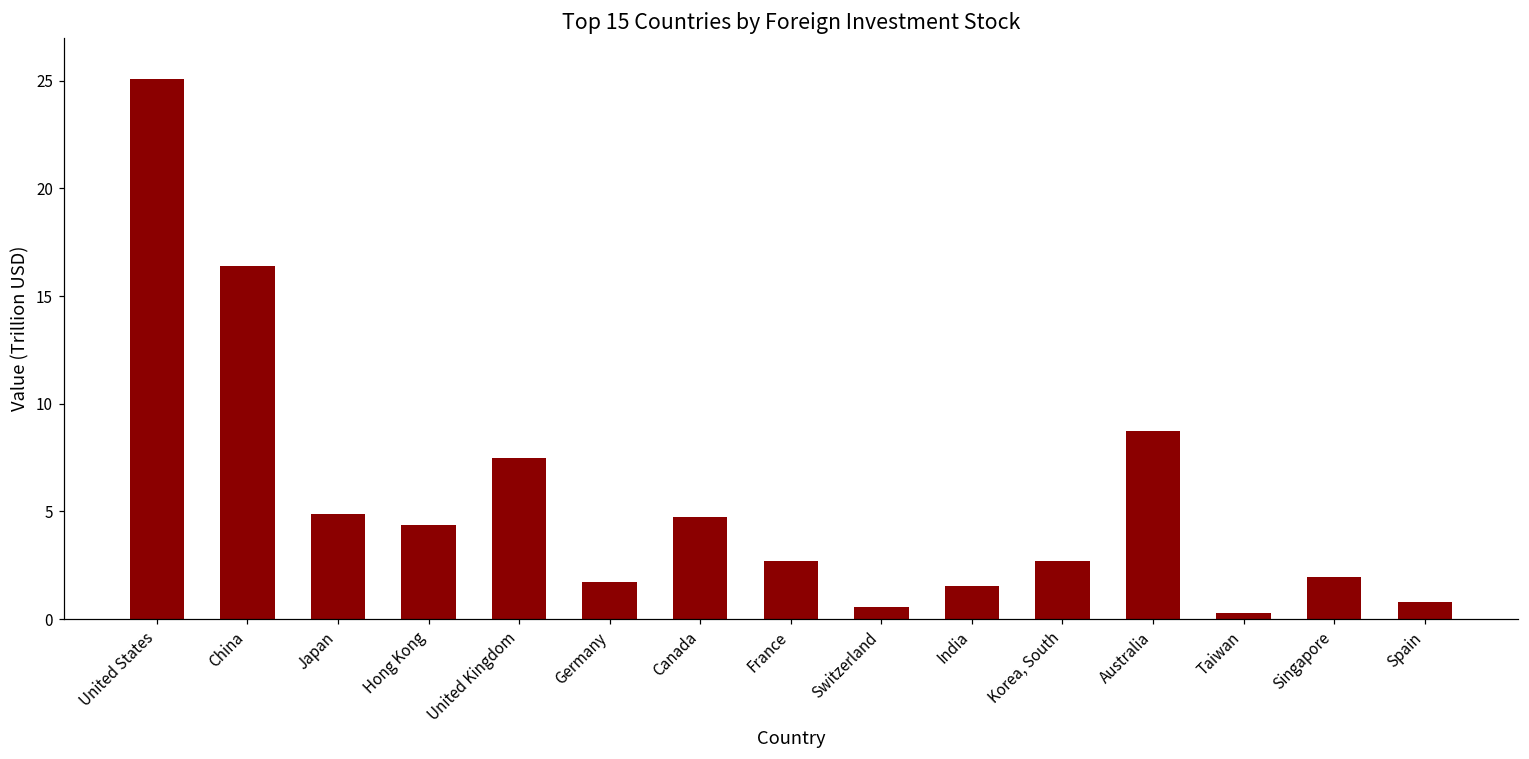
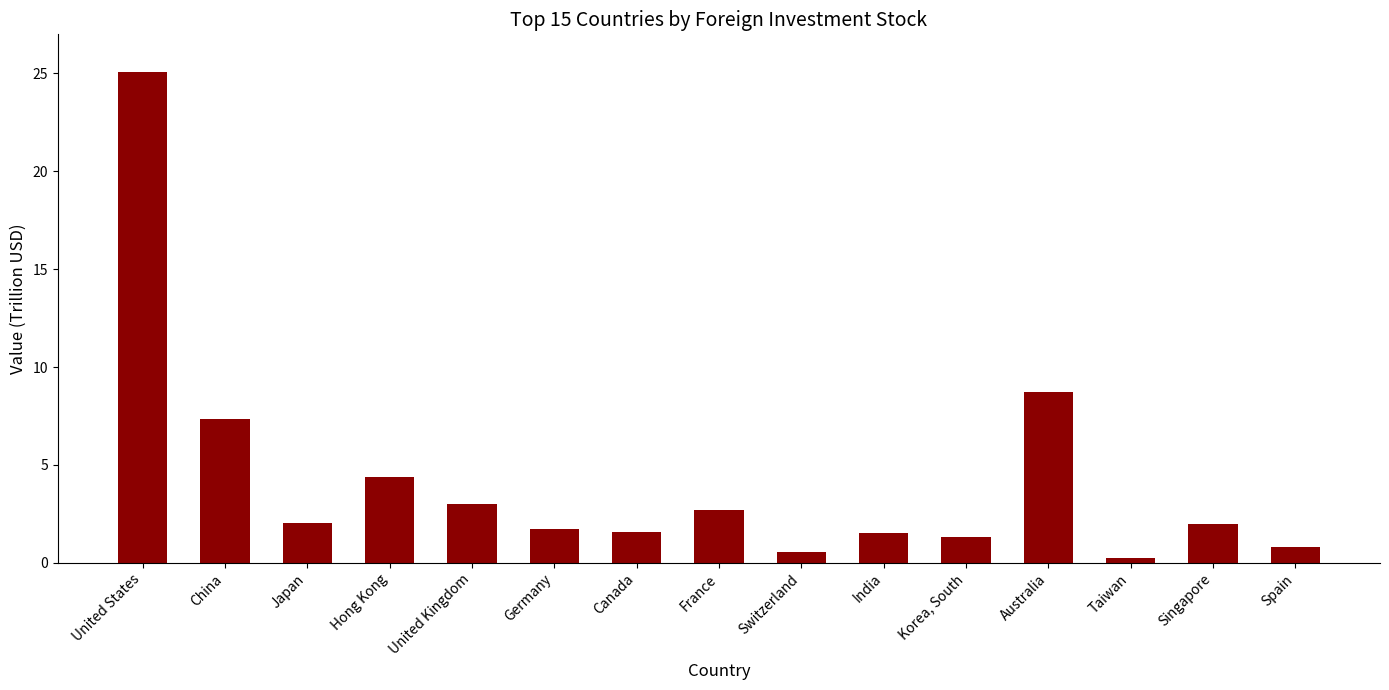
  {
    "United States": 25.1,
-   "China": 16.4,
-   "Japan": 4.9,
+   "China": 7.3,
+   "Japan": 2.1,
    "Hong Kong": 4.4,
-   "United Kingdom": 7.5,
+   "United Kingdom": 3.0,
    "Germany": 1.7,
-   "Canada": 4.8,
+   "Canada": 1.6,
    "France": 2.7,
    "Switzerland": 0.5,
    "India": 1.5,
-   "Korea, South": 2.7,
+   "Korea, South": 1.3,
    "Australia": 8.7,
    "Taiwan": 0.3,
    "Singapore": 2.0,
    "Spain": 0.8
  }
